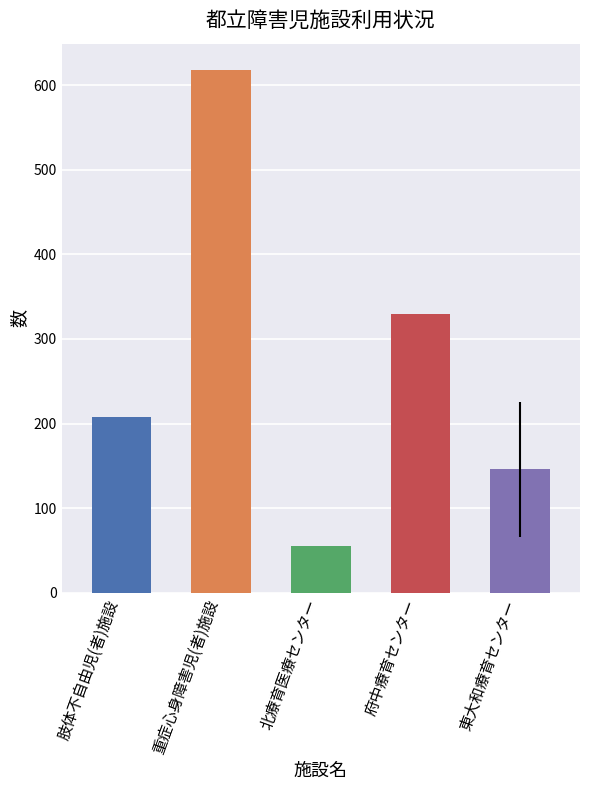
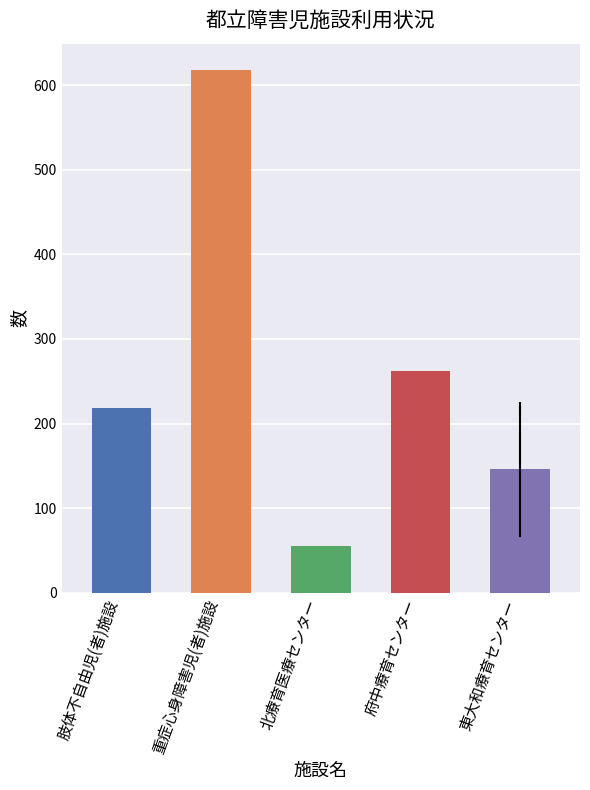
  {
-   "肢体不自由児(者)施設": 210,
+   "肢体不自由児(者)施設": 220,
    "重症心身障害児(者)施設": 620,
    "北療育医療センター": 60,
-   "府中療育センター": 330,
+   "府中療育センター": 260,
    "東大和療育センター": 150
  }
